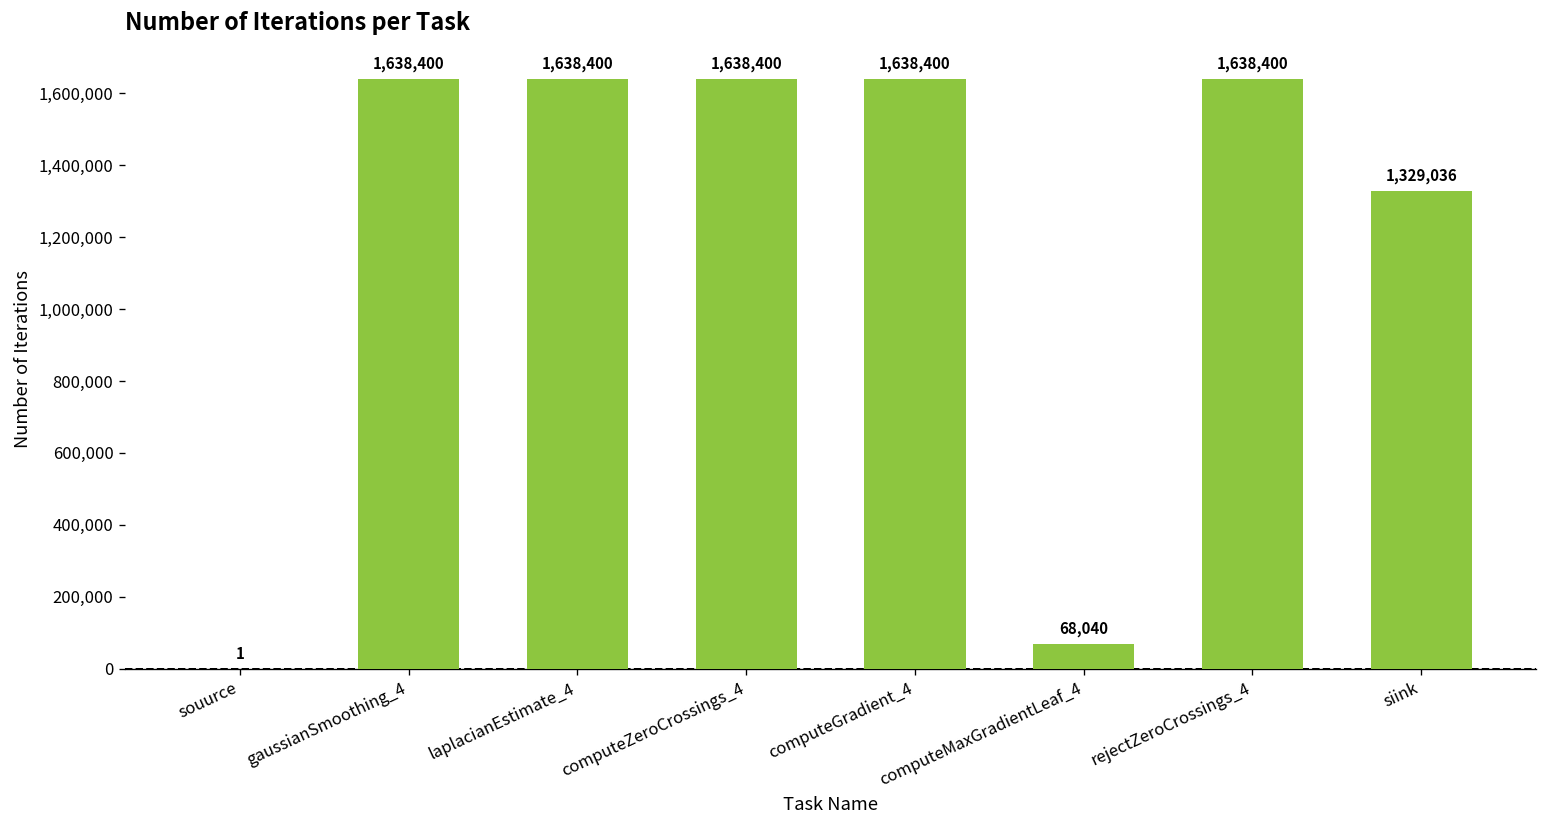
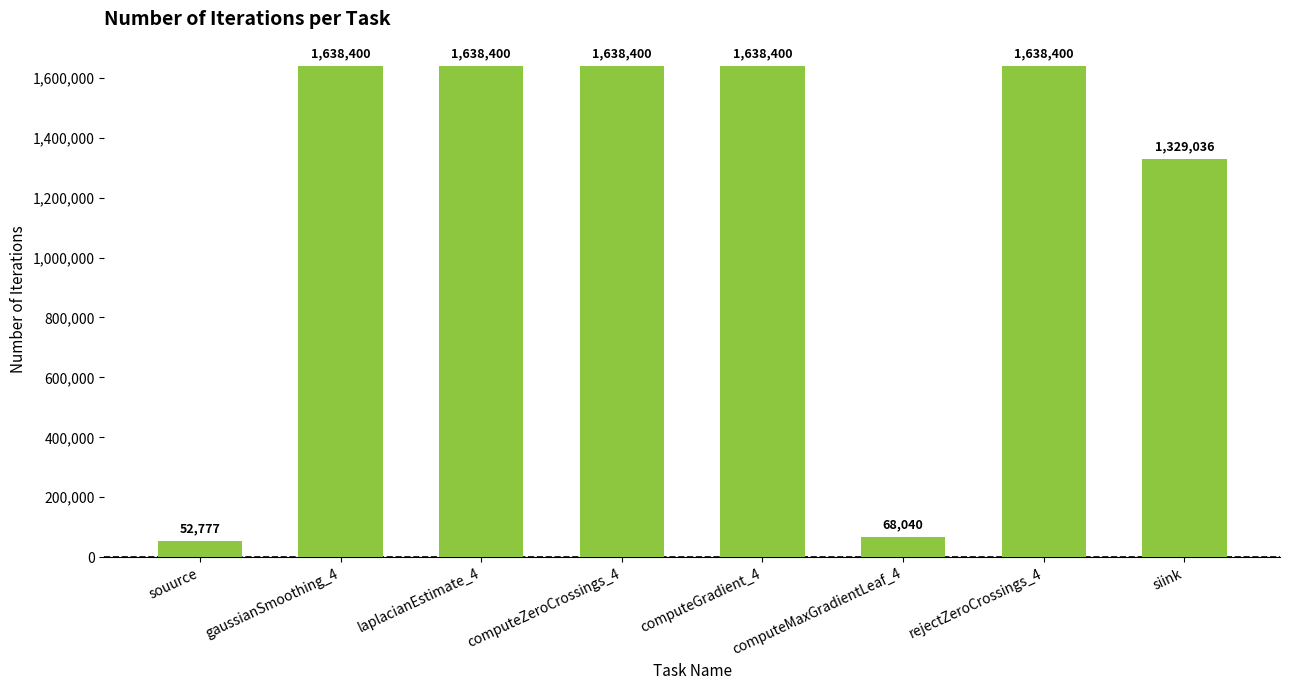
  {
-   "souurce": "1",
+   "souurce": "52,777",
    "gaussianSmoothing_4": "1,638,400",
    "laplacianEstimate_4": "1,638,400",
    "computeZeroCrossings_4": "1,638,400",
    "computeGradient_4": "1,638,400",
    "computeMaxGradientLeaf_4": "68,040",
    "rejectZeroCrossings_4": "1,638,400",
    "siink": "1,329,036"
  }
